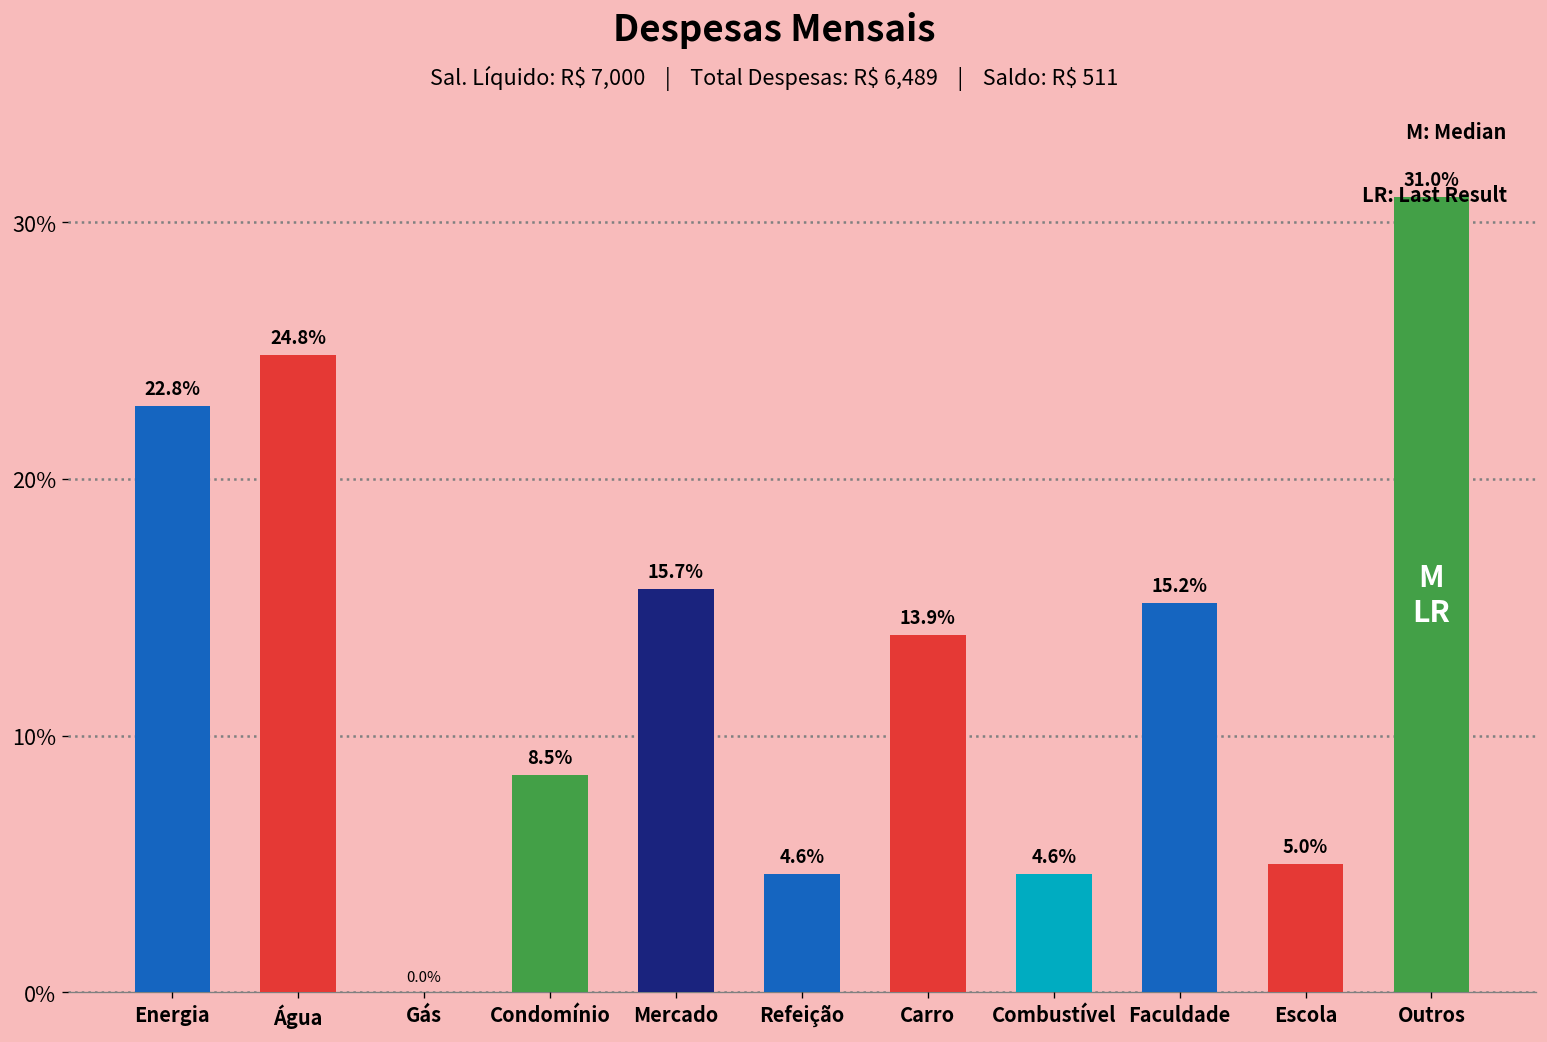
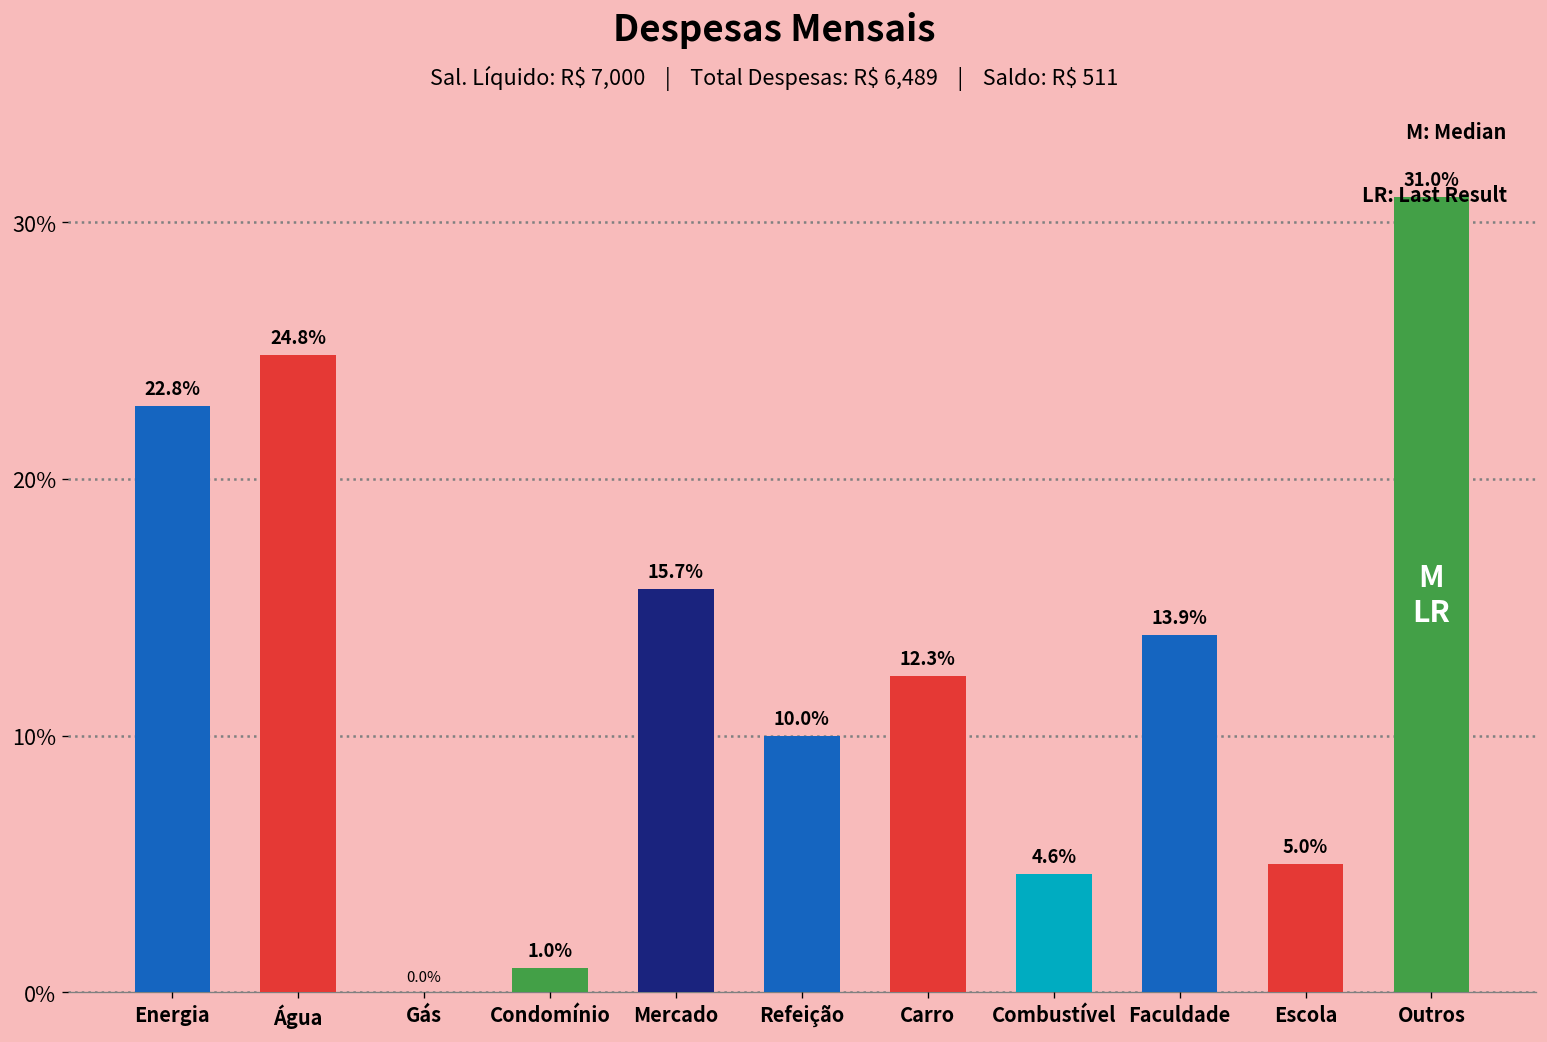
  {
    "Energia": "22.8%",
    "Água": "24.8%",
    "Gás": "0.0%",
-   "Condomínio": "8.5%",
+   "Condomínio": "1.0%",
    "Mercado": "15.7%",
-   "Refeição": "4.6%",
-   "Carro": "13.9%",
+   "Refeição": "10.0%",
+   "Carro": "12.3%",
    "Combustível": "4.6%",
-   "Faculdade": "15.2%",
+   "Faculdade": "13.9%",
    "Escola": "5.0%"
  }
